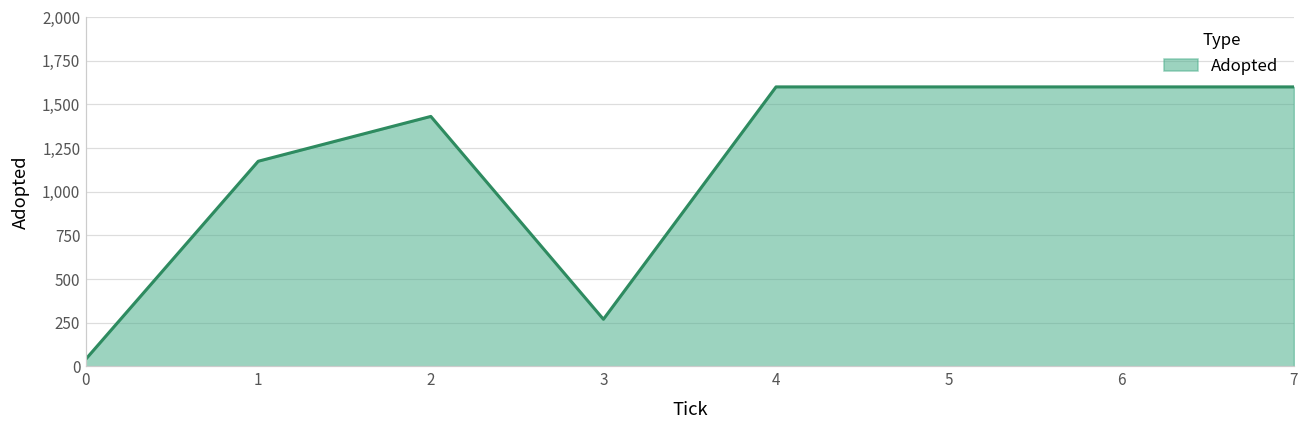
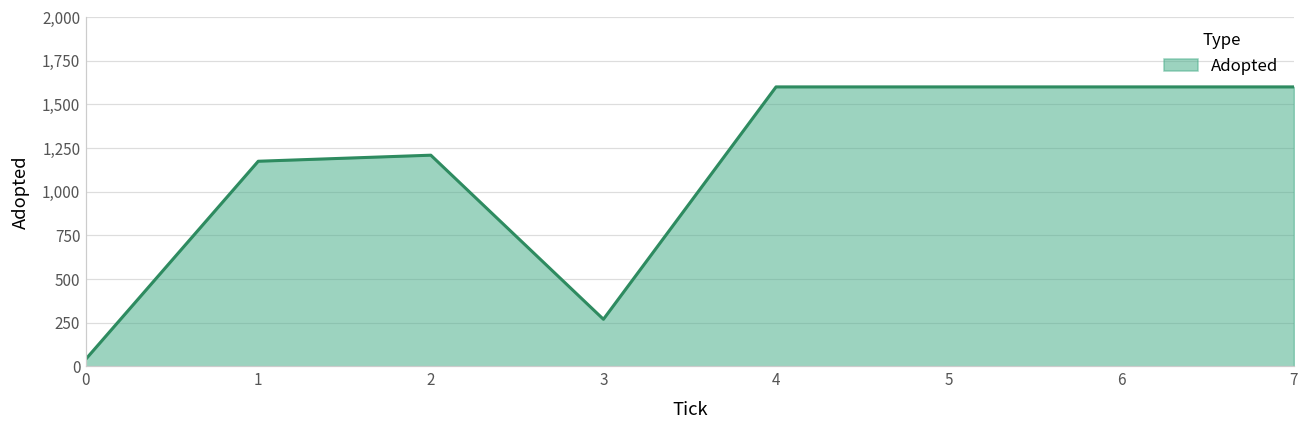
  {
    "0": "40",
    "1": "1,170",
-   "2": "1,430",
+   "2": "1,210",
    "3": "270",
    "4": "1,600",
    "5": "1,600",
    "6": "1,600",
    "7": "1,600"
  }
